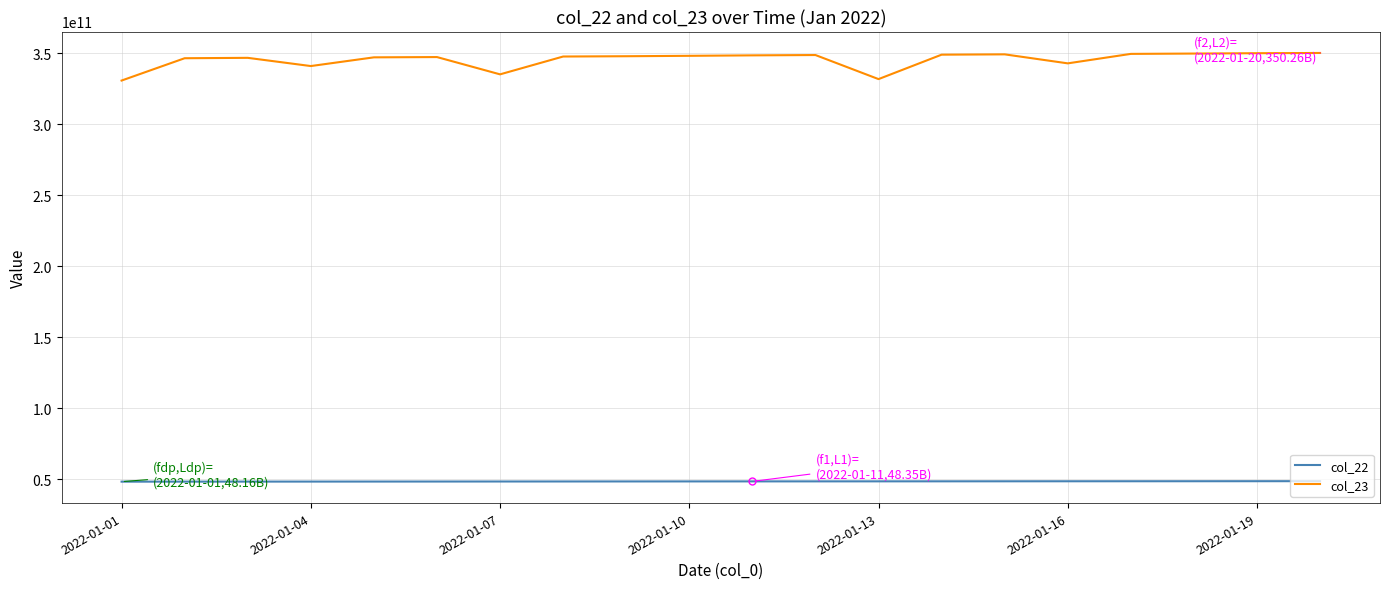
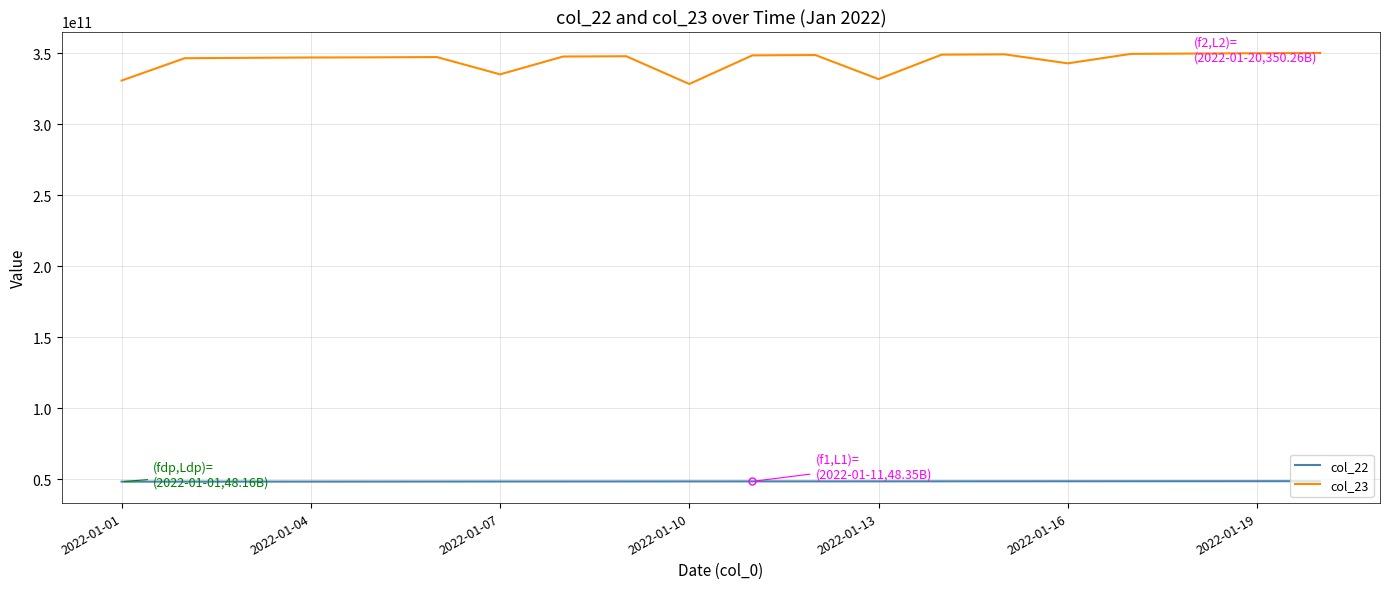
  {
    "col_22": {
      "2022-01-01": 48000000000,
      "2022-01-04": 48000000000,
      "2022-01-07": 48000000000,
      "2022-01-10": 48000000000,
      "2022-01-16": 48000000000,
      "2022-01-19": 48000000000
    },
    "col_23": {
      "2022-01-01": 331000000000,
-     "2022-01-04": 341000000000,
+     "2022-01-04": 347000000000,
      "2022-01-07": 335000000000,
-     "2022-01-10": 348000000000,
+     "2022-01-10": 328000000000,
      "2022-01-13": 332000000000,
      "2022-01-16": 343000000000
    }
  }
